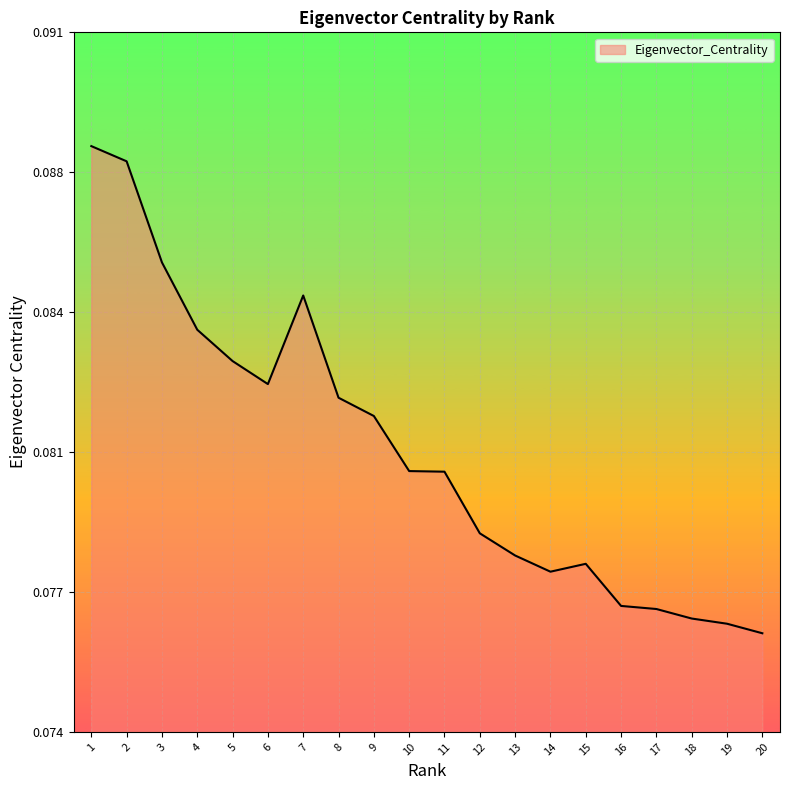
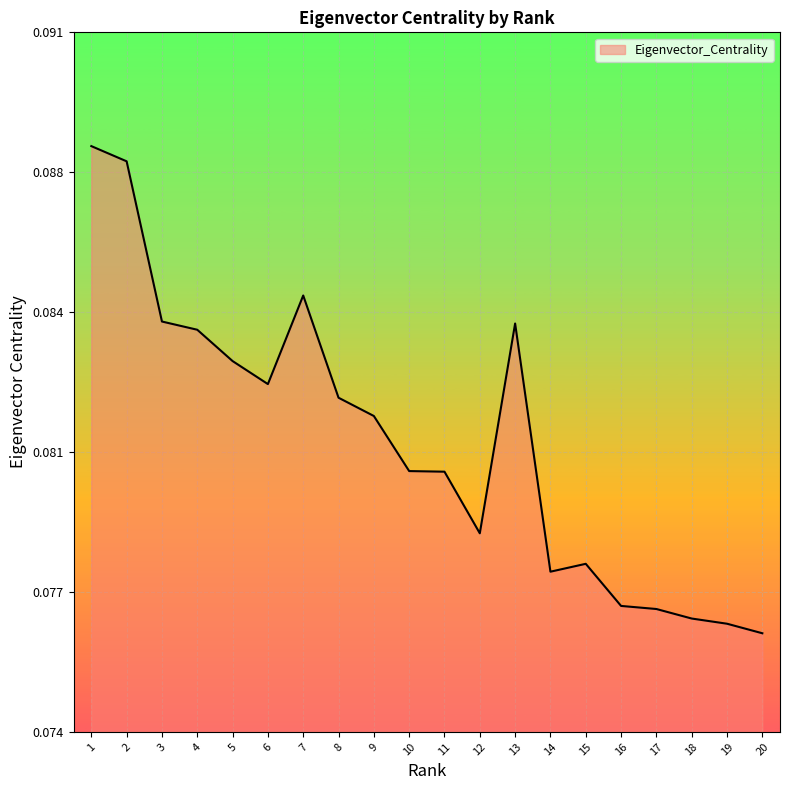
  {
    "1": 0.0882,
    "2": 0.0879,
-   "3": 0.0854,
+   "3": 0.0840,
    "4": 0.0838,
    "5": 0.0830,
    "6": 0.0825,
    "7": 0.0846,
    "8": 0.0821,
    "9": 0.0817,
    "10": 0.0803,
    "11": 0.0803,
    "12": 0.0788,
-   "13": 0.0783,
+   "13": 0.0839,
    "14": 0.0779,
    "15": 0.0781,
    "16": 0.0771,
    "17": 0.0770,
    "18": 0.0768,
    "19": 0.0766,
    "20": 0.0764
  }
